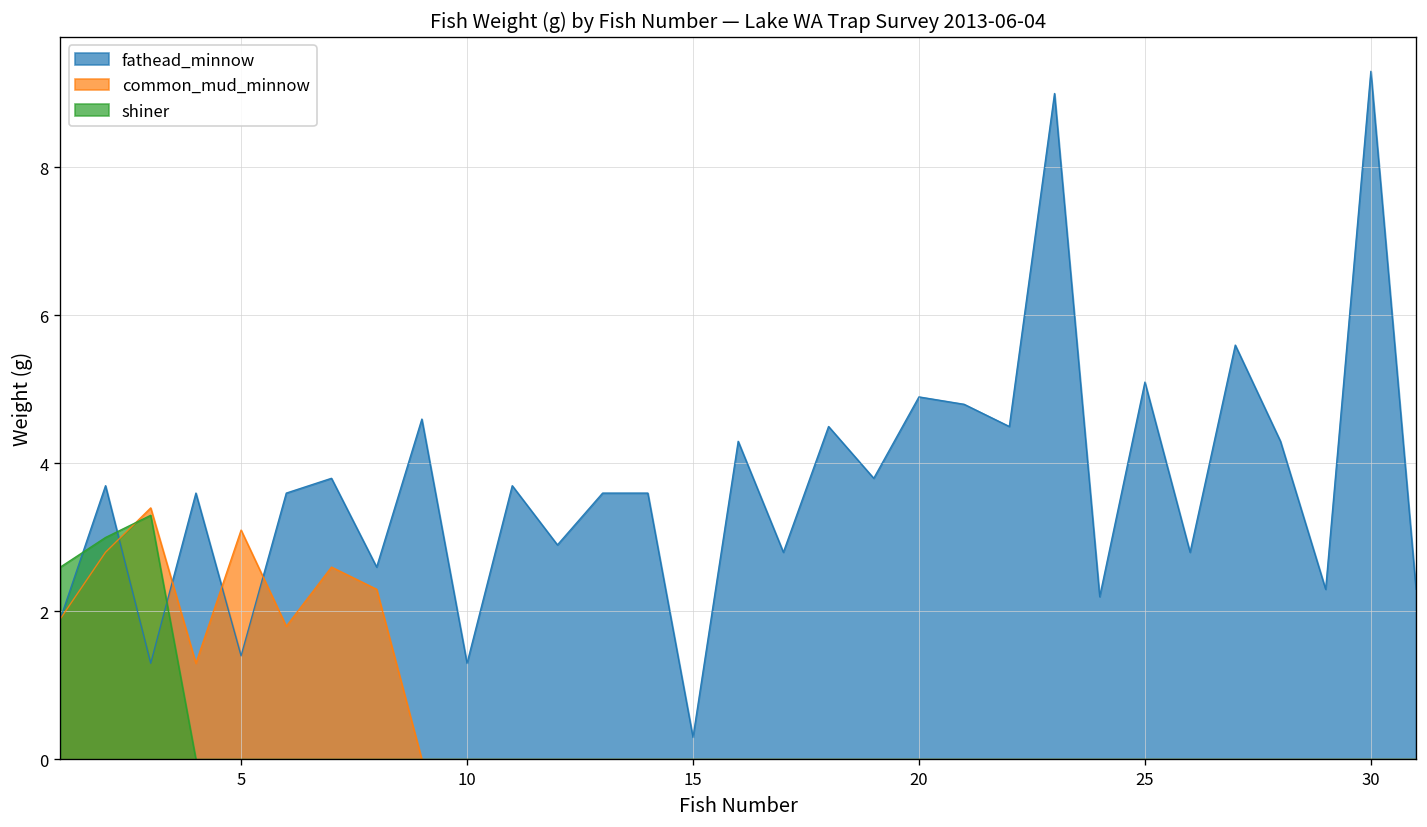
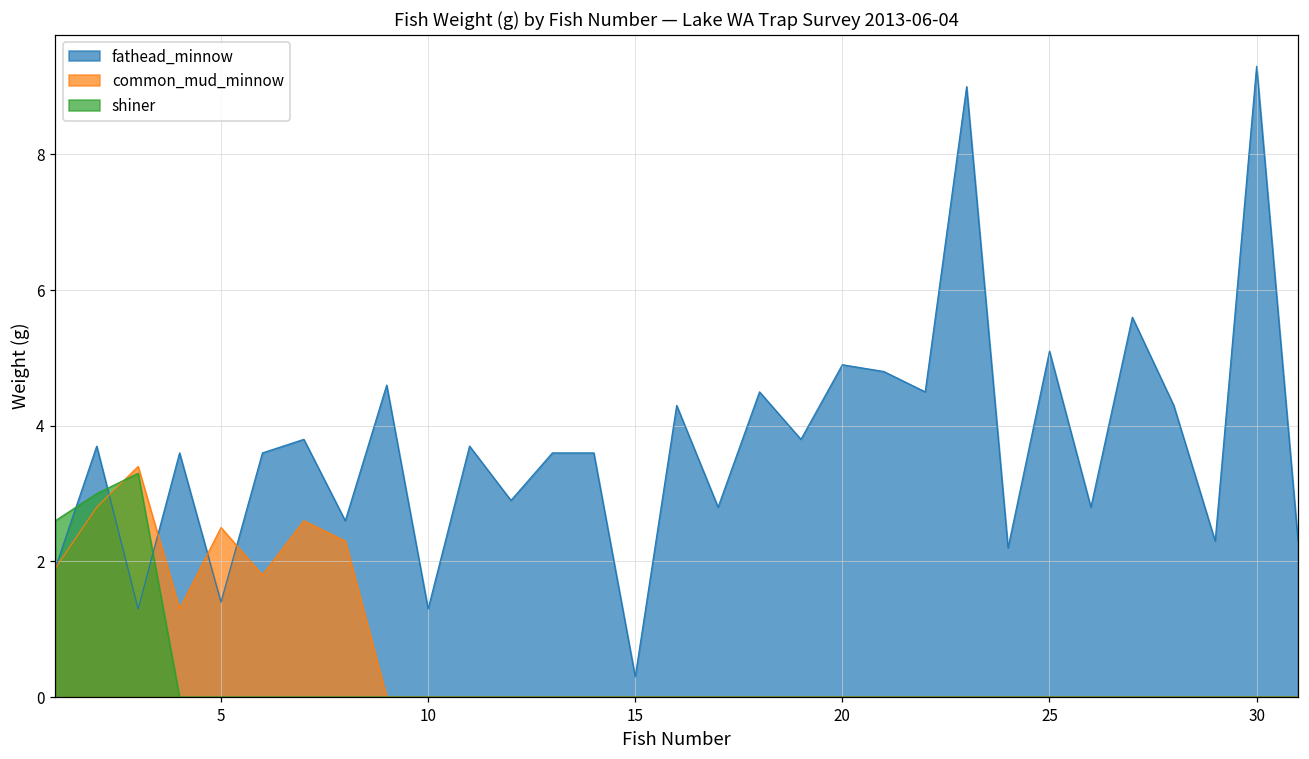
  {
    "fathead_minnow": {
      "5": 1.4,
      "10": 1.3,
      "15": 0.3,
      "20": 4.9,
      "25": 5.1,
      "30": 9.3
    },
    "common_mud_minnow": {
-     "5": 3.1
+     "5": 2.5
    },
    "shiner": {
      "5": 0.0
    }
  }
